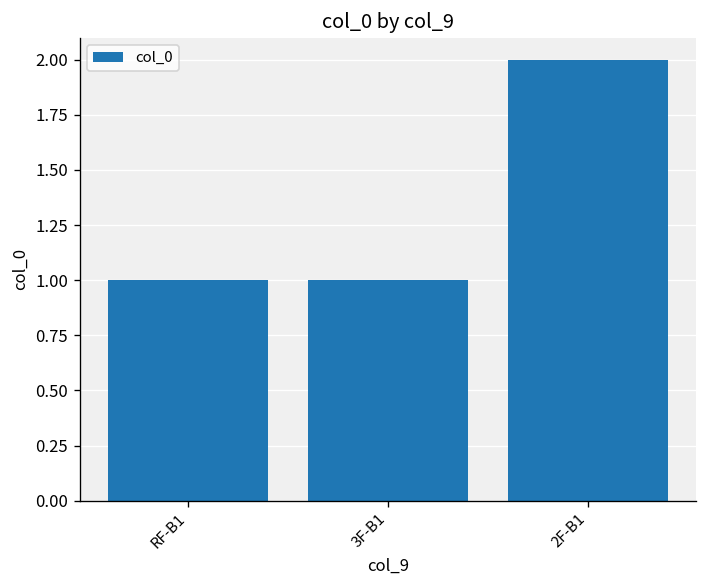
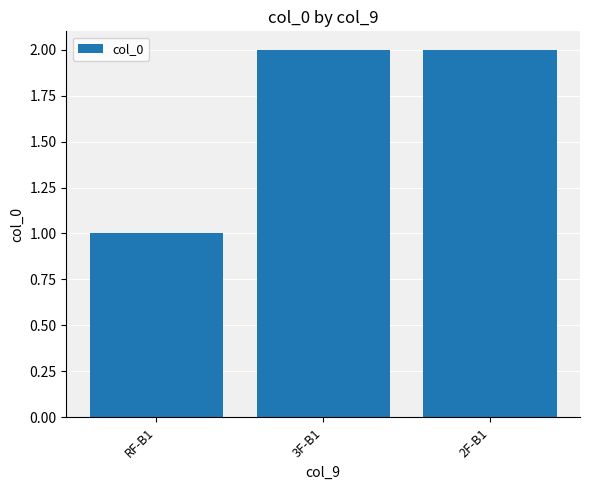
  {
    "RF-B1": 1,
-   "3F-B1": 1,
+   "3F-B1": 2,
    "2F-B1": 2
  }
